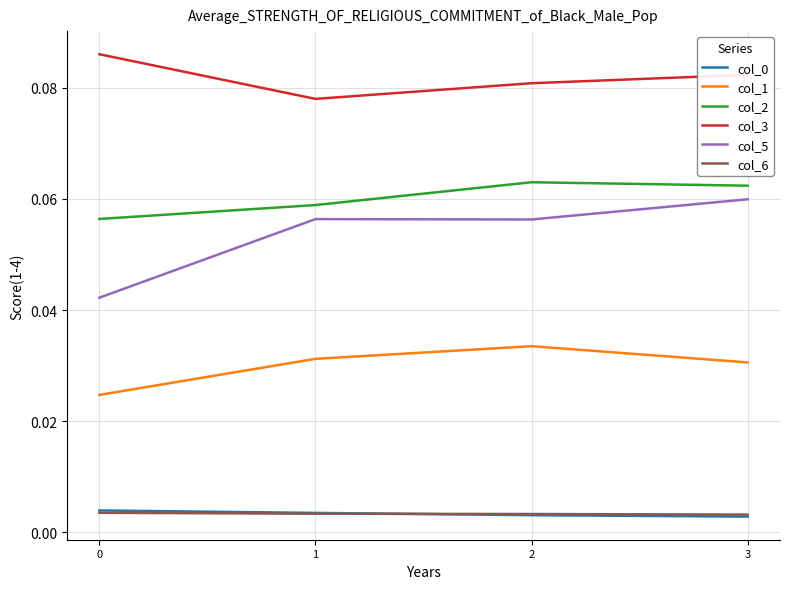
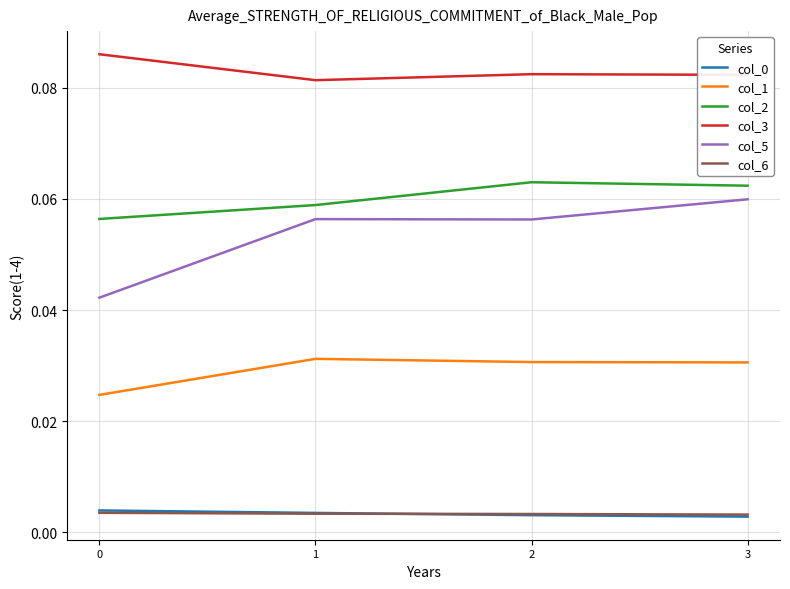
  {
    "col_1": {
      "0": 0.025,
      "1": 0.031,
-     "2": 0.034,
+     "2": 0.031,
      "3": 0.031
    },
    "col_2": {
      "0": 0.056,
      "1": 0.059,
      "2": 0.063,
      "3": 0.062
    },
    "col_3": {
      "0": 0.086,
-     "1": 0.078,
-     "2": 0.081
+     "1": 0.081,
+     "2": 0.082
    },
    "col_5": {
      "0": 0.042,
      "1": 0.056,
      "2": 0.056,
      "3": 0.060
    }
  }
